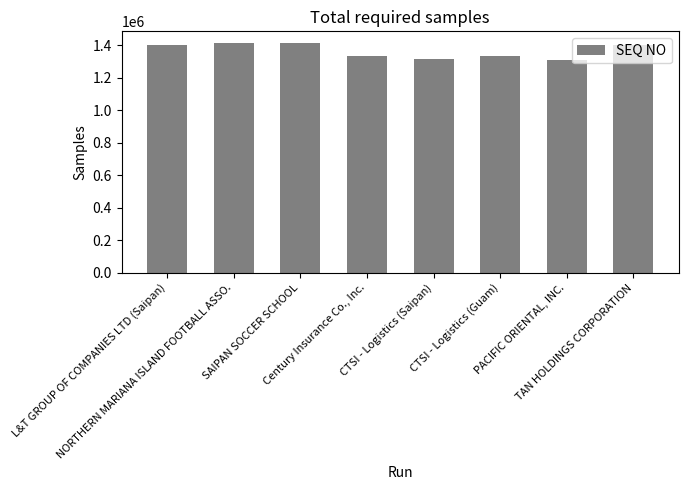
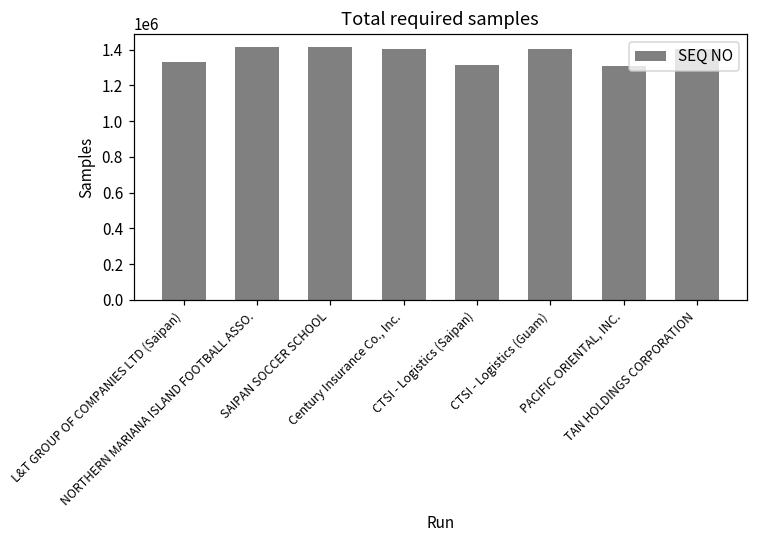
  {
-   "L&T GROUP OF COMPANIES LTD (Saipan)": 1400000,
+   "L&T GROUP OF COMPANIES LTD (Saipan)": 1330000,
    "NORTHERN MARIANA ISLAND FOOTBALL ASSO.": 1410000,
    "SAIPAN SOCCER SCHOOL": 1410000,
-   "Century Insurance Co., Inc.": 1340000,
+   "Century Insurance Co., Inc.": 1400000,
    "CTSI - Logistics (Saipan)": 1310000,
-   "CTSI - Logistics (Guam)": 1330000,
+   "CTSI - Logistics (Guam)": 1400000,
    "PACIFIC ORIENTAL, INC.": 1310000
  }
